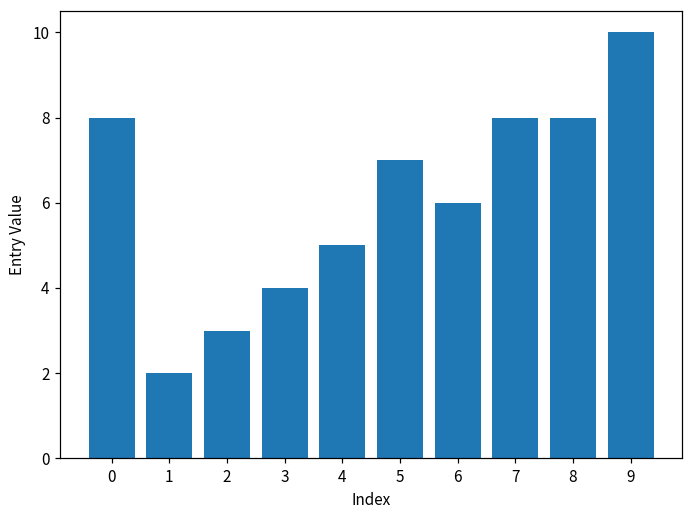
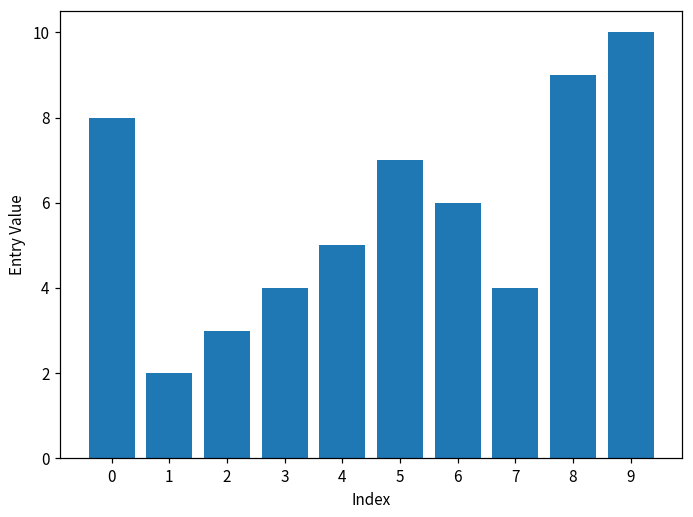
  {
    "0": 8,
    "1": 2,
    "2": 3,
    "3": 4,
    "4": 5,
    "5": 7,
    "6": 6,
-   "7": 8,
-   "8": 8,
+   "7": 4,
+   "8": 9,
    "9": 10
  }
